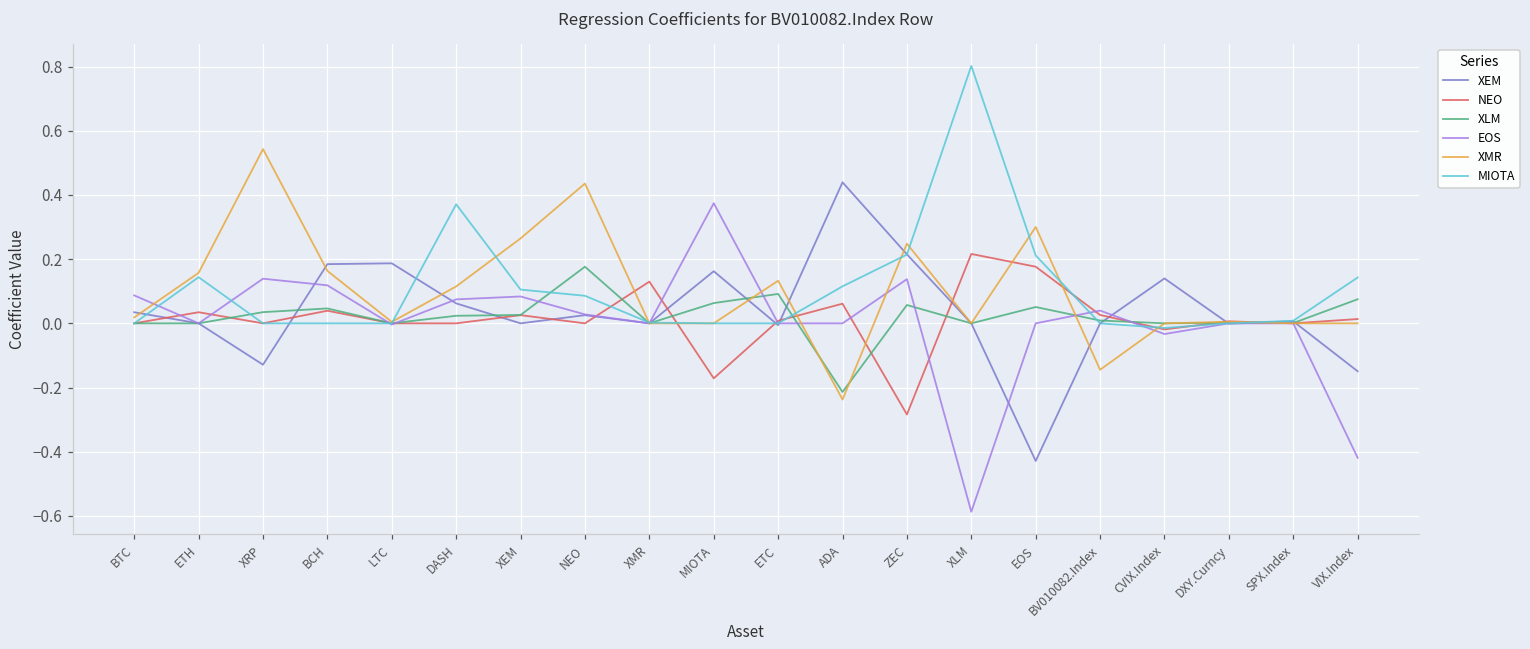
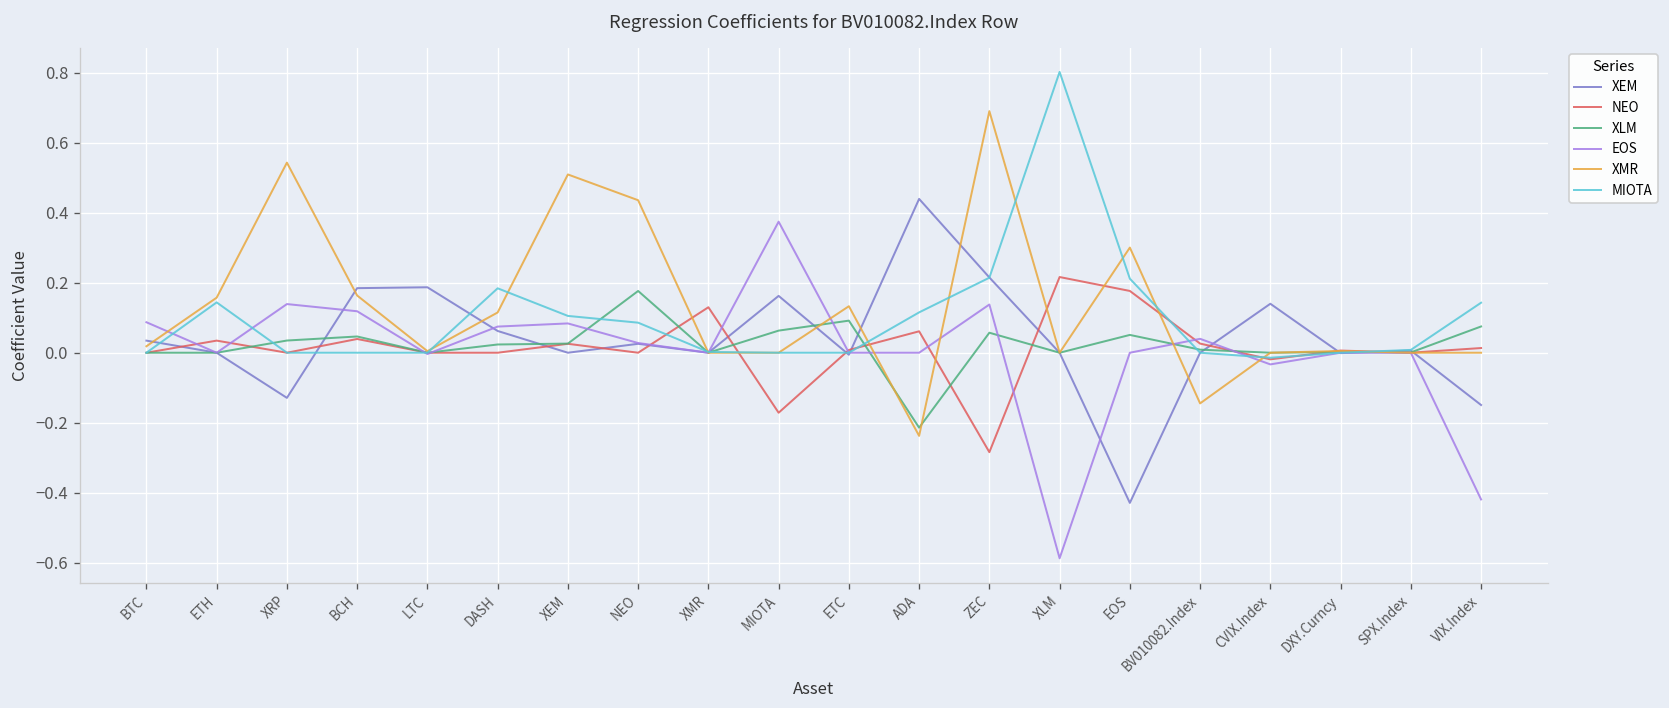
  {
    "NEO": {
      "ETH": 0.03,
      "DASH": 0.00,
      "NEO": 0.00,
      "XMR": 0.13,
      "MIOTA": -0.17,
      "ADA": 0.06,
      "ZEC": -0.28,
      "XLM": 0.22,
      "EOS": 0.18,
      "BV010082.Index": 0.03,
      "VIX.Index": 0.01
    },
    "XLM": {
      "XRP": 0.03,
      "DASH": 0.02,
      "NEO": 0.18,
      "MIOTA": 0.06,
      "ETC": 0.09,
      "ADA": -0.21,
      "ZEC": 0.06,
      "EOS": 0.05,
      "VIX.Index": 0.07
    },
    "XMR": {
      "BTC": 0.02,
      "ETH": 0.16,
      "XRP": 0.54,
      "BCH": 0.16,
      "DASH": 0.11,
-     "XEM": 0.26,
+     "XEM": 0.51,
      "NEO": 0.44,
      "ETC": 0.13,
      "ADA": -0.24,
-     "ZEC": 0.25,
+     "ZEC": 0.69,
      "EOS": 0.30,
      "BV010082.Index": -0.14,
      "VIX.Index": 0.00
    },
    "MIOTA": {
      "ETH": 0.14,
      "BCH": 0.00,
-     "DASH": 0.37,
+     "DASH": 0.18,
      "XEM": 0.11,
      "NEO": 0.09,
      "ADA": 0.12,
      "XLM": 0.80,
      "EOS": 0.21,
      "VIX.Index": 0.14
    }
  }
